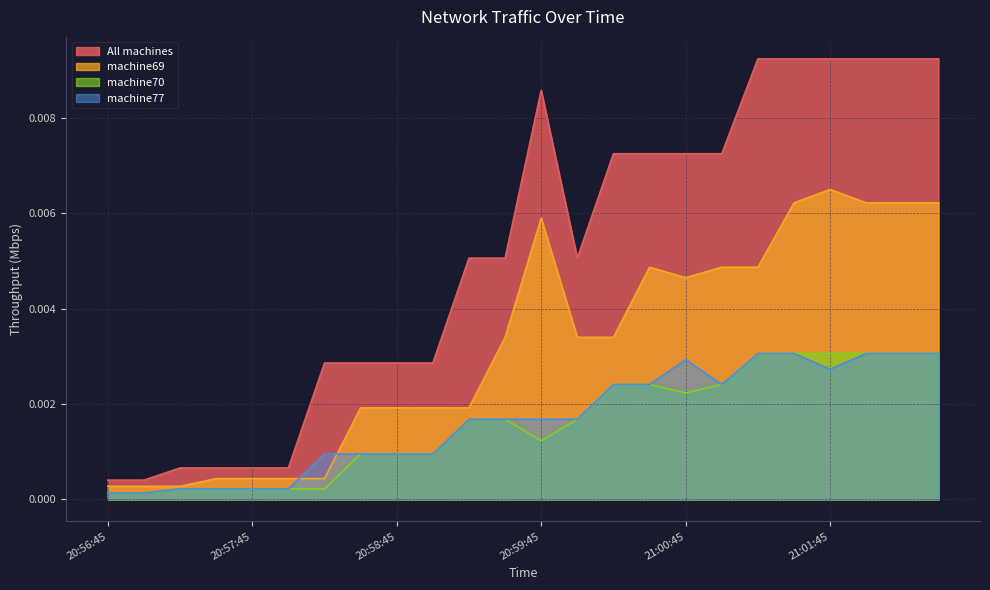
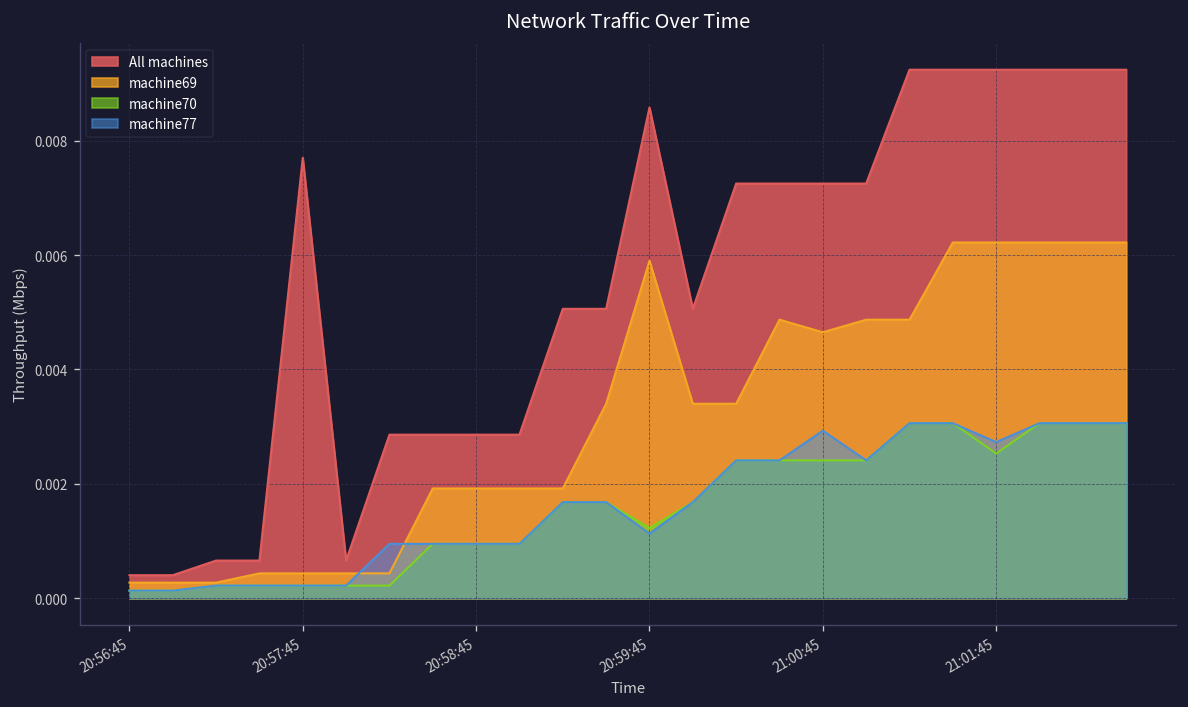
  {
    "All machines": {
      "20:56:45": 0.0004,
-     "20:57:45": 0.0007,
+     "20:57:45": 0.0077,
      "20:58:45": 0.0029,
      "20:59:45": 0.0086,
      "21:00:45": 0.0073,
      "21:01:45": 0.0092
    },
    "machine69": {
      "20:56:45": 0.0003,
      "20:57:45": 0.0004,
      "20:58:45": 0.0019,
      "20:59:45": 0.0059,
      "21:00:45": 0.0047,
-     "21:01:45": 0.0065
+     "21:01:45": 0.0062
    },
    "machine70": {
      "20:59:45": 0.0012,
-     "21:00:45": 0.0022,
-     "21:01:45": 0.0031
+     "21:00:45": 0.0024,
+     "21:01:45": 0.0025
    },
    "machine77": {
-     "20:59:45": 0.0017,
+     "20:59:45": 0.0011,
      "21:00:45": 0.0029,
      "21:01:45": 0.0027
    }
  }
